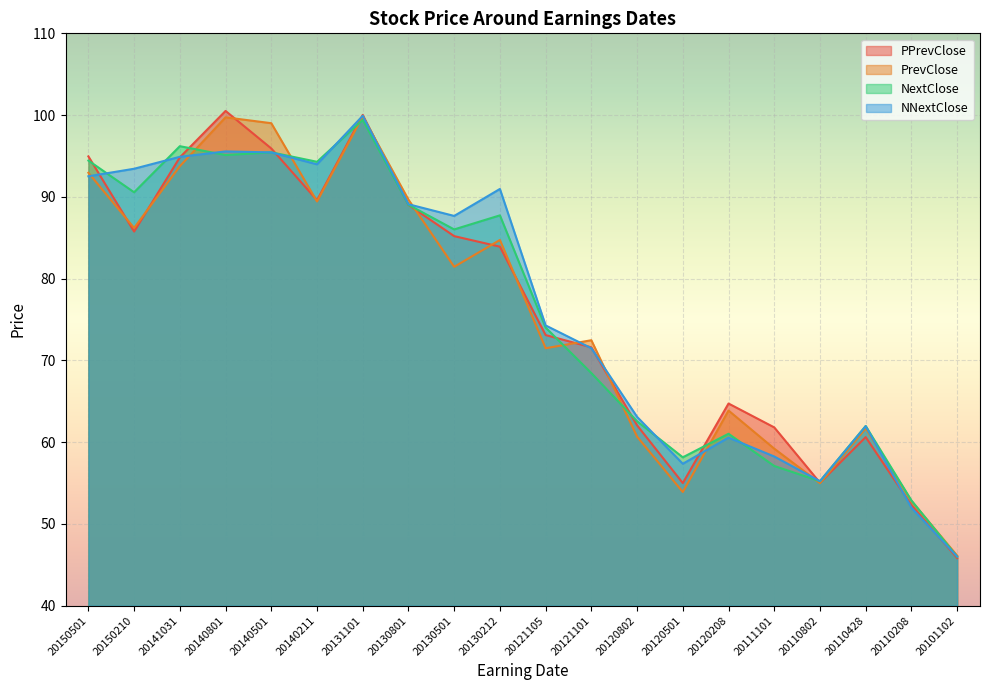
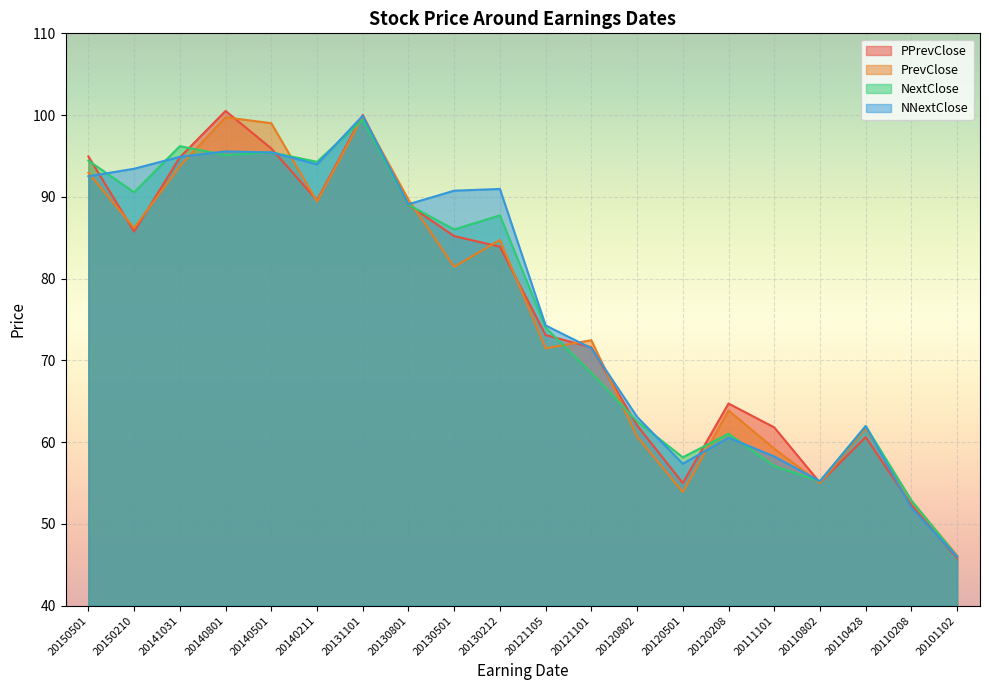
  {
    "NextClose": {
      "20150501": 94,
      "20150210": 91,
      "20141031": 96,
      "20140801": 95,
      "20131101": 99,
      "20130501": 86,
      "20130212": 88,
      "20121101": 68,
      "20120802": 63,
      "20120501": 58,
      "20120208": 61,
      "20111101": 57
    },
    "NNextClose": {
      "20150501": 93,
      "20150210": 93,
      "20140801": 96,
-     "20130501": 88,
+     "20130501": 91,
      "20130212": 91,
      "20120802": 63,
      "20120501": 57,
      "20120208": 61,
      "20111101": 58,
      "20110208": 52
    }
  }
